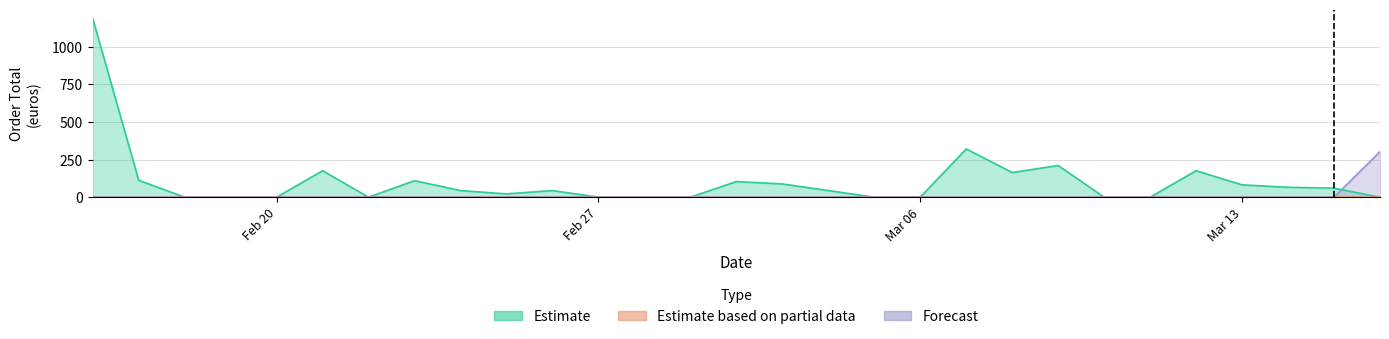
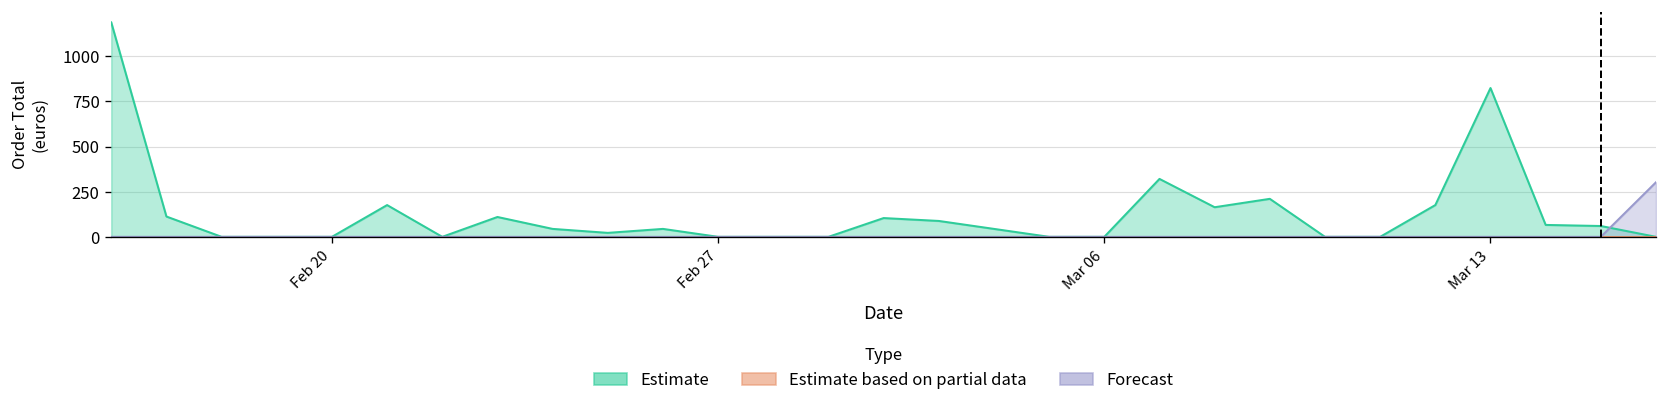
  {
    "Estimate": {
-     "Mar 13": 80
+     "Mar 13": 820
    }
  }
